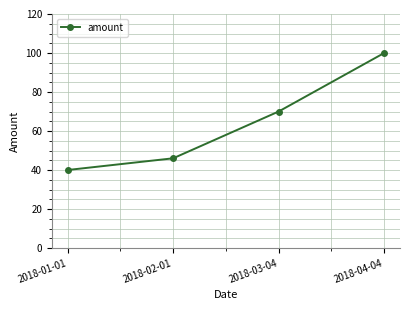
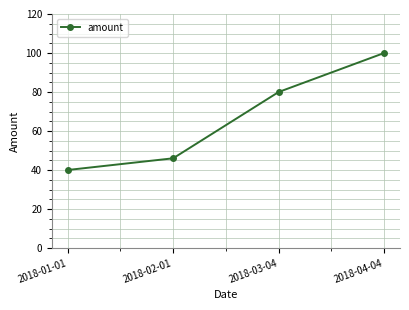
  {
    "2018-01-01": 40,
    "2018-02-01": 46,
-   "2018-03-04": 70,
+   "2018-03-04": 80,
    "2018-04-04": 100
  }
